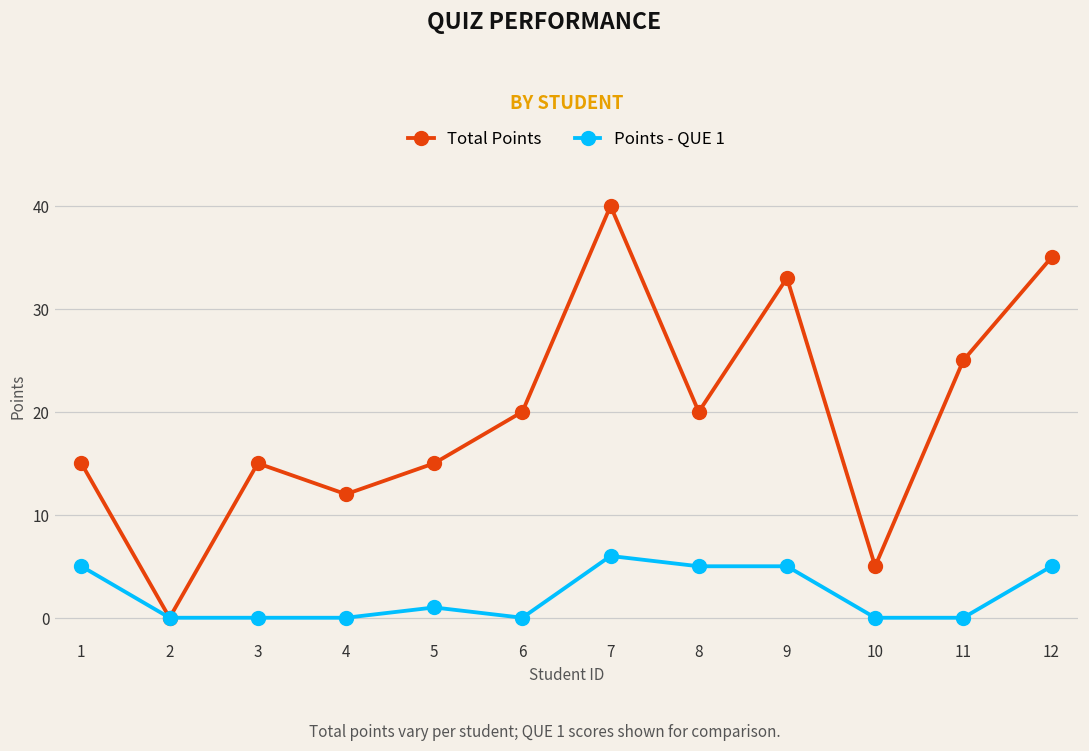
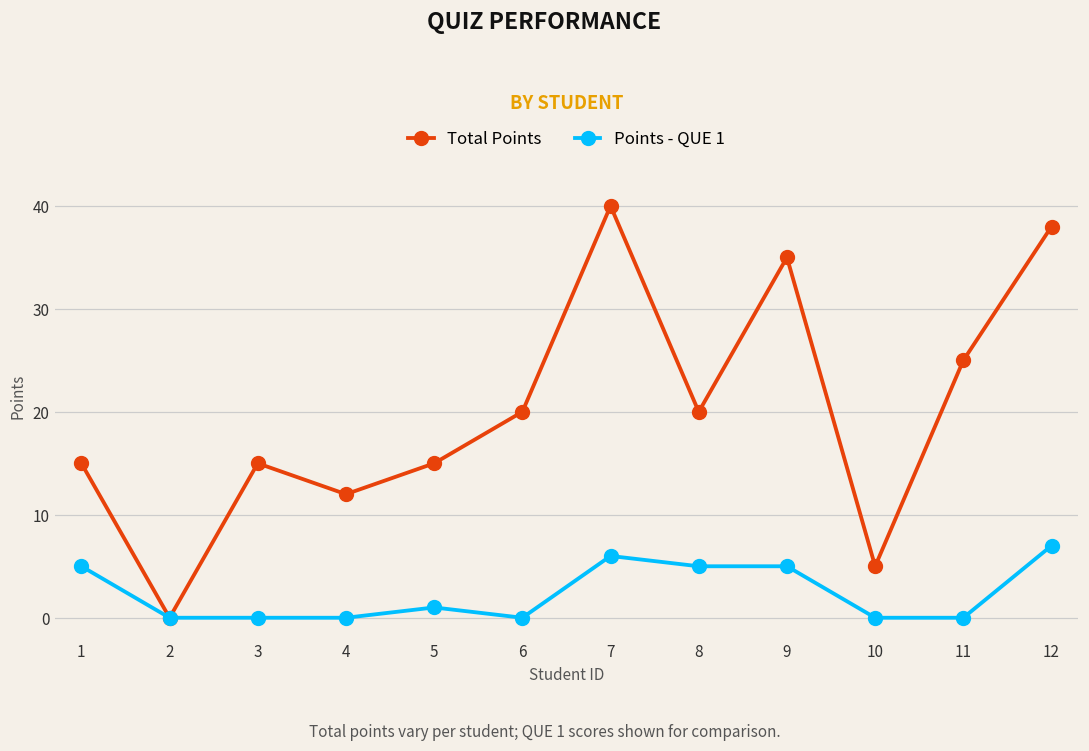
  {
    "Total Points": {
      "1": 15,
      "3": 15,
      "4": 12,
      "5": 15,
      "6": 20,
      "7": 40,
      "8": 20,
-     "9": 33,
+     "9": 35,
      "10": 5,
      "11": 25,
-     "12": 35
+     "12": 38
    },
    "Points - QUE 1": {
      "1": 5,
      "3": 0,
      "4": 0,
      "5": 1,
      "6": 0,
      "7": 6,
      "8": 5,
      "9": 5,
      "10": 0,
      "11": 0,
-     "12": 5
+     "12": 7
    }
  }
